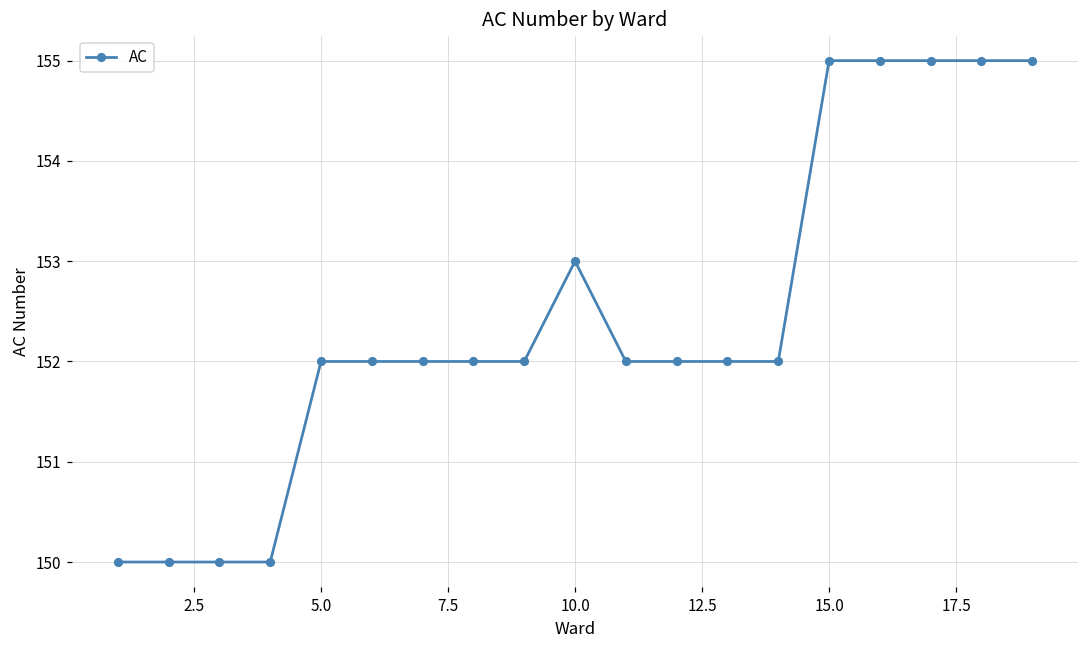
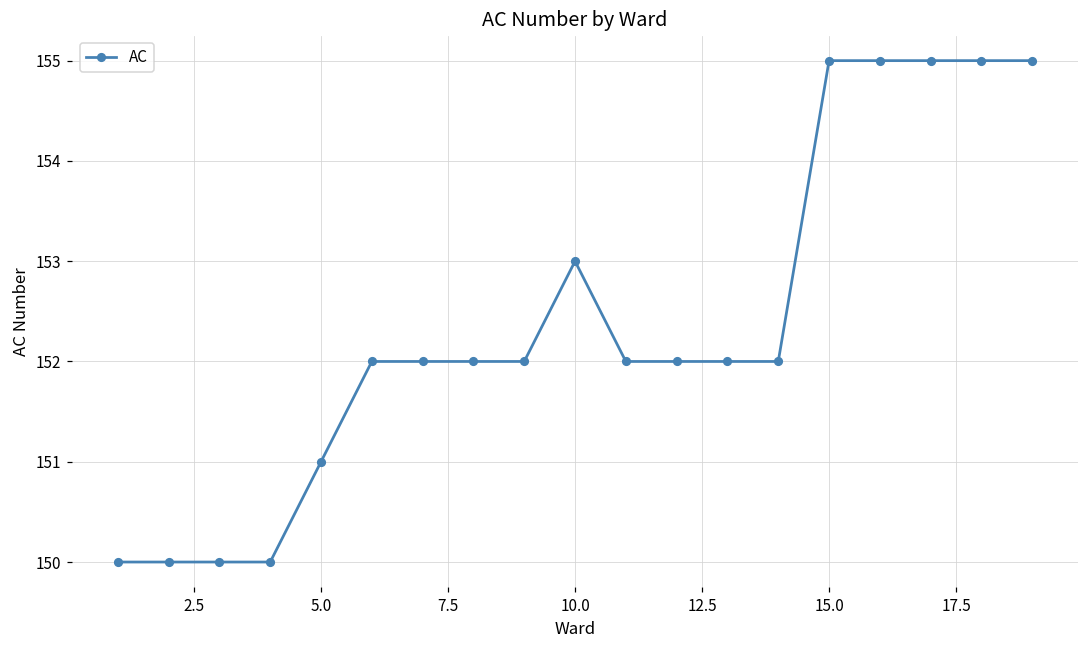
  {
-   "5.0": 152,
+   "5.0": 151,
    "10.0": 153,
    "15.0": 155
  }
